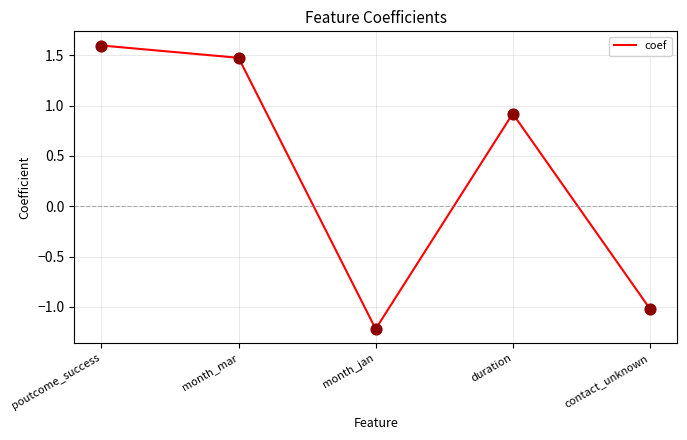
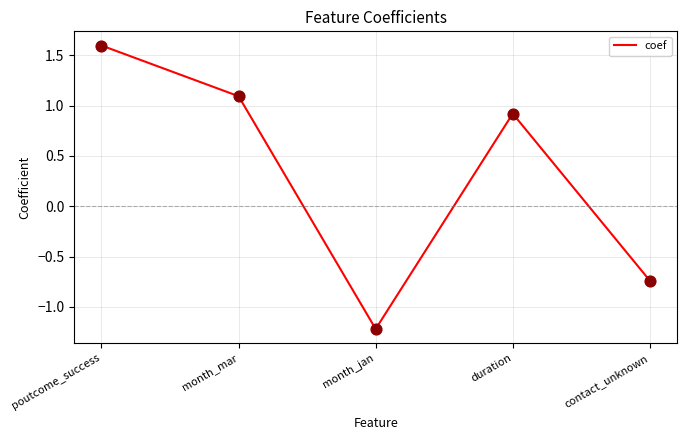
  {
    "poutcome_success": 1.60,
-   "month_mar": 1.48,
+   "month_mar": 1.09,
    "month_jan": -1.22,
    "duration": 0.92,
-   "contact_unknown": -1.02
+   "contact_unknown": -0.74
  }
